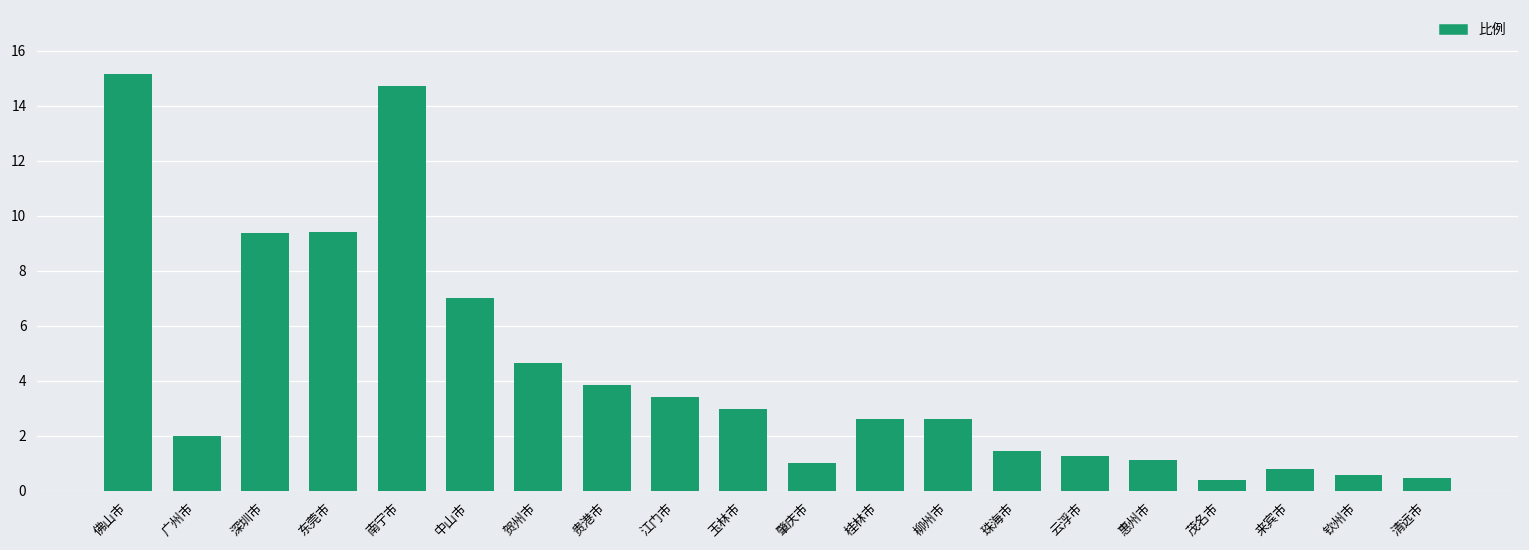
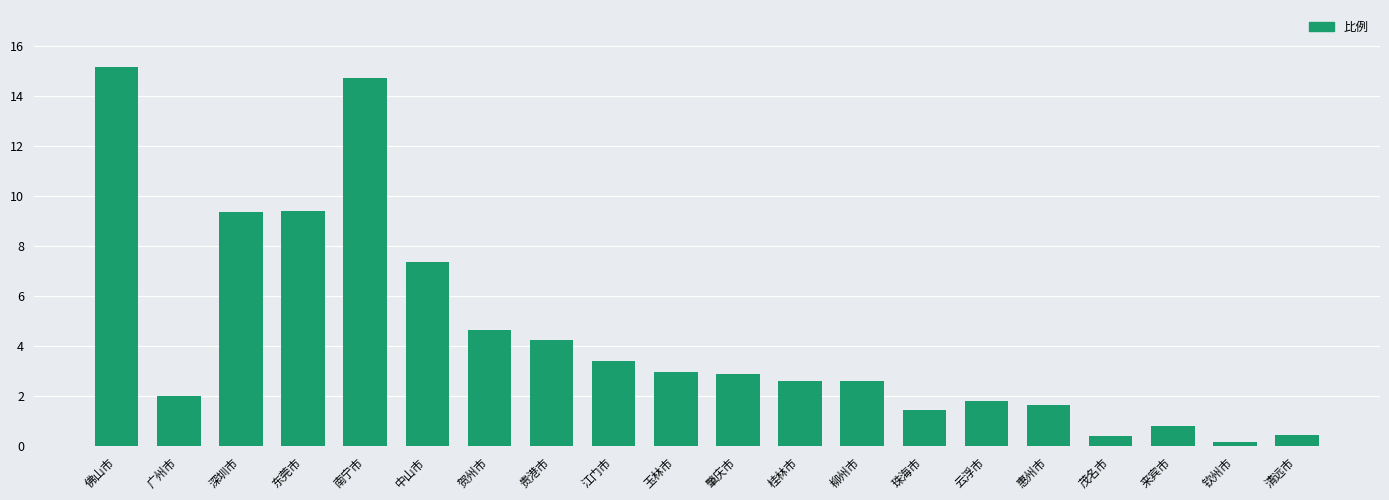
  {
    "佛山市": 15.2,
    "广州市": 2.0,
    "深圳市": 9.4,
    "东莞市": 9.4,
    "南宁市": 14.7,
-   "中山市": 7.0,
+   "中山市": 7.4,
    "贺州市": 4.6,
-   "贵港市": 3.8,
+   "贵港市": 4.3,
    "江门市": 3.4,
    "玉林市": 3.0,
-   "肇庆市": 1.0,
+   "肇庆市": 2.9,
    "桂林市": 2.6,
    "柳州市": 2.6,
    "珠海市": 1.5,
-   "云浮市": 1.3,
-   "惠州市": 1.1,
+   "云浮市": 1.8,
+   "惠州市": 1.6,
    "茂名市": 0.4,
    "来宾市": 0.8,
-   "钦州市": 0.6,
+   "钦州市": 0.2,
    "清远市": 0.5
  }
